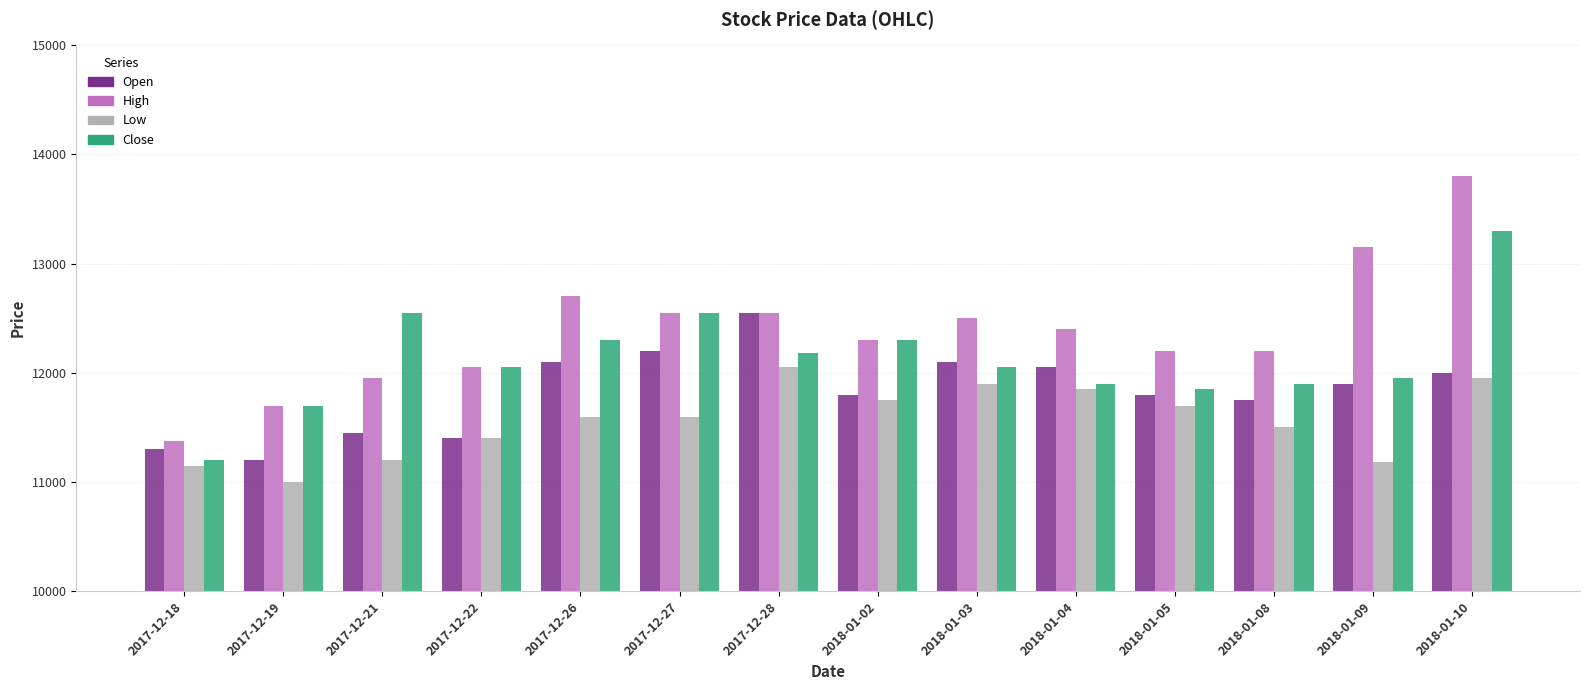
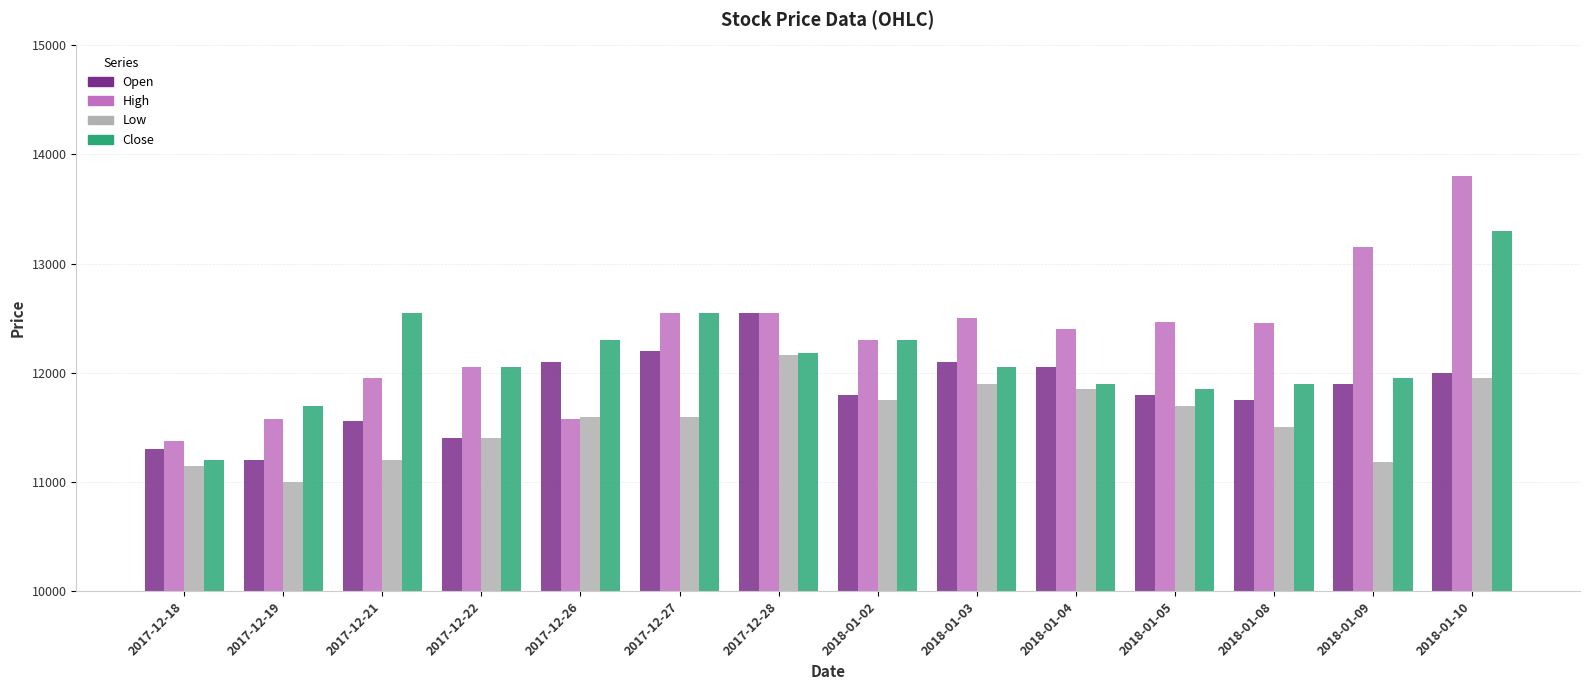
  {
    "Open": {
      "2017-12-18": 11300,
      "2017-12-19": 11200,
-     "2017-12-21": 11450,
+     "2017-12-21": 11560,
      "2017-12-22": 11400,
      "2017-12-26": 12100,
      "2017-12-27": 12200,
      "2017-12-28": 12550,
      "2018-01-02": 11800,
      "2018-01-03": 12100,
      "2018-01-04": 12050,
      "2018-01-05": 11800,
      "2018-01-08": 11750,
      "2018-01-09": 11900,
      "2018-01-10": 12000
    },
    "High": {
      "2017-12-18": 11380,
-     "2017-12-19": 11700,
+     "2017-12-19": 11580,
      "2017-12-21": 11950,
      "2017-12-22": 12050,
-     "2017-12-26": 12700,
+     "2017-12-26": 11580,
      "2017-12-27": 12550,
      "2017-12-28": 12550,
      "2018-01-02": 12300,
      "2018-01-03": 12500,
      "2018-01-04": 12400,
-     "2018-01-05": 12200,
-     "2018-01-08": 12200,
+     "2018-01-05": 12470,
+     "2018-01-08": 12460,
      "2018-01-09": 13150,
      "2018-01-10": 13800
    },
    "Low": {
      "2017-12-18": 11150,
      "2017-12-19": 11000,
      "2017-12-21": 11200,
      "2017-12-22": 11400,
      "2017-12-26": 11600,
      "2017-12-27": 11600,
-     "2017-12-28": 12050,
+     "2017-12-28": 12160,
      "2018-01-02": 11750,
      "2018-01-03": 11900,
      "2018-01-04": 11850,
      "2018-01-05": 11700,
      "2018-01-08": 11500,
      "2018-01-09": 11180,
      "2018-01-10": 11950
    },
    "Close": {
      "2017-12-18": 11200,
      "2017-12-19": 11700,
      "2017-12-21": 12550,
      "2017-12-22": 12050,
      "2017-12-26": 12300,
      "2017-12-27": 12550,
      "2017-12-28": 12180,
      "2018-01-02": 12300,
      "2018-01-03": 12050,
      "2018-01-04": 11900,
      "2018-01-05": 11850,
      "2018-01-08": 11900,
      "2018-01-09": 11950,
      "2018-01-10": 13300
    }
  }
